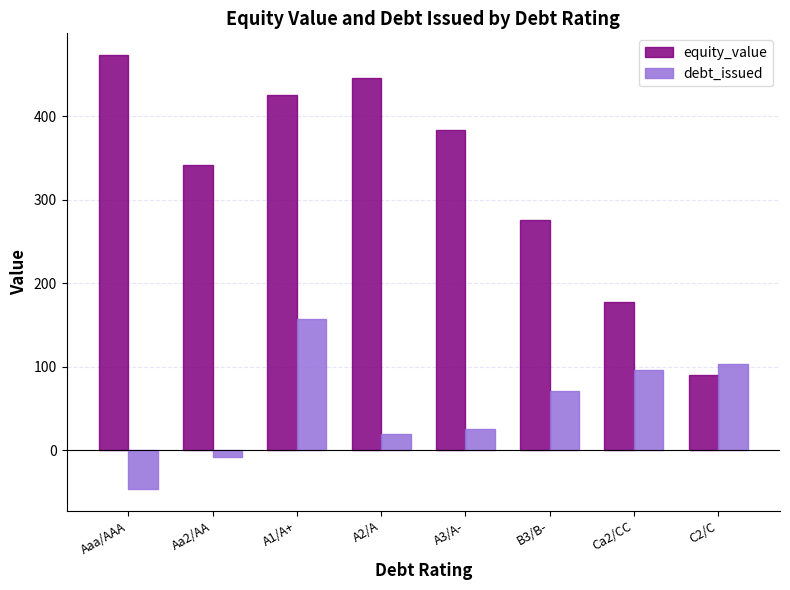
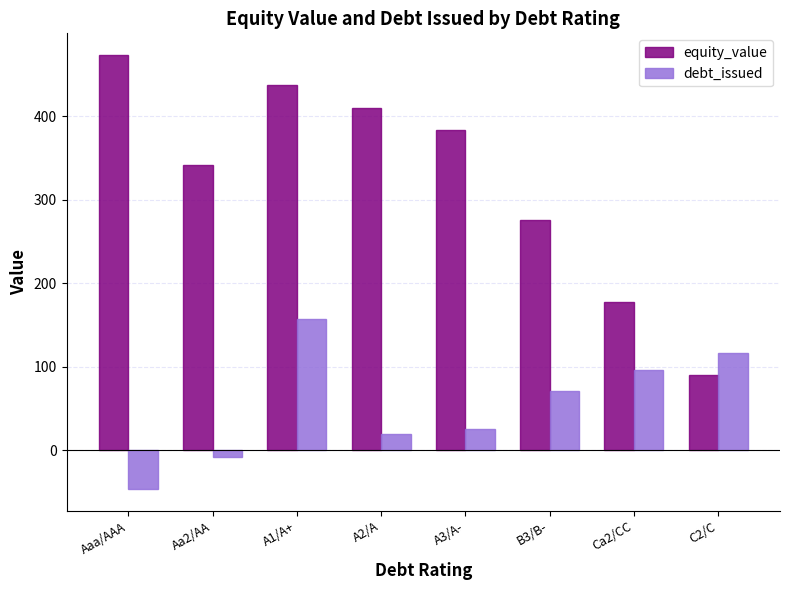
  {
    "equity_value": {
      "Aaa/AAA": 470,
      "Aa2/AA": 340,
-     "A1/A+": 430,
-     "A2/A": 450,
+     "A1/A+": 440,
+     "A2/A": 410,
      "A3/A-": 380,
      "B3/B-": 280,
      "Ca2/CC": 180,
      "C2/C": 90
    },
    "debt_issued": {
      "Aaa/AAA": -50,
      "Aa2/AA": -10,
      "A1/A+": 160,
      "A2/A": 20,
      "A3/A-": 30,
      "B3/B-": 70,
      "Ca2/CC": 100,
-     "C2/C": 100
+     "C2/C": 120
    }
  }
